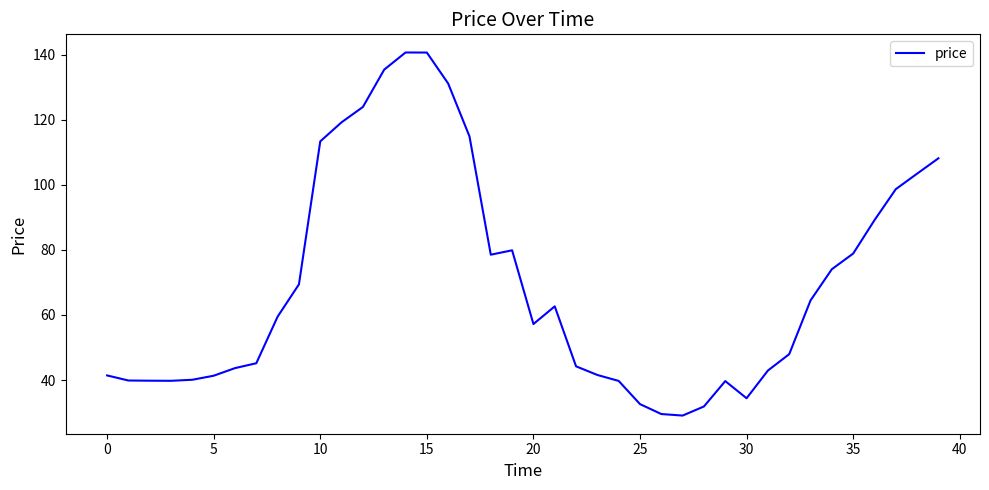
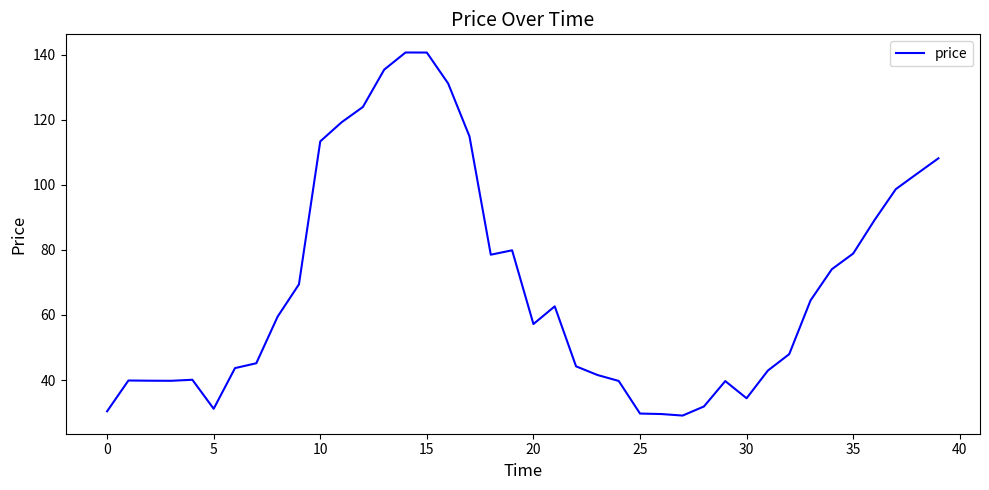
  {
-   "0": 41,
-   "5": 41,
+   "0": 30,
+   "5": 31,
    "10": 113,
    "15": 141,
    "20": 57,
-   "25": 33,
+   "25": 30,
    "30": 34,
    "35": 79
  }
